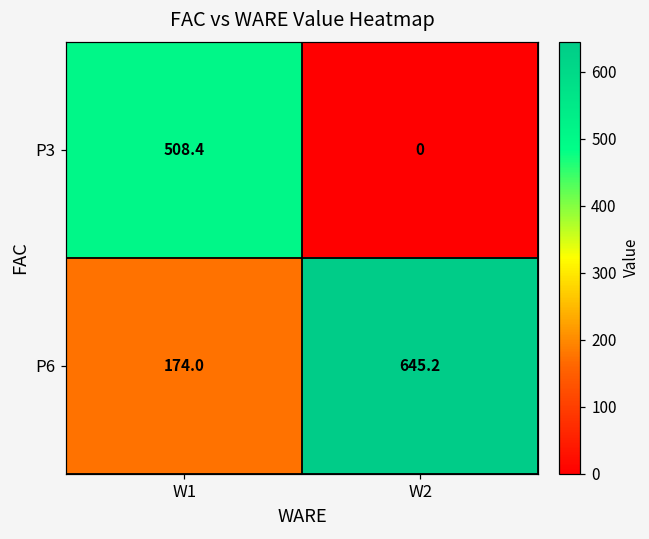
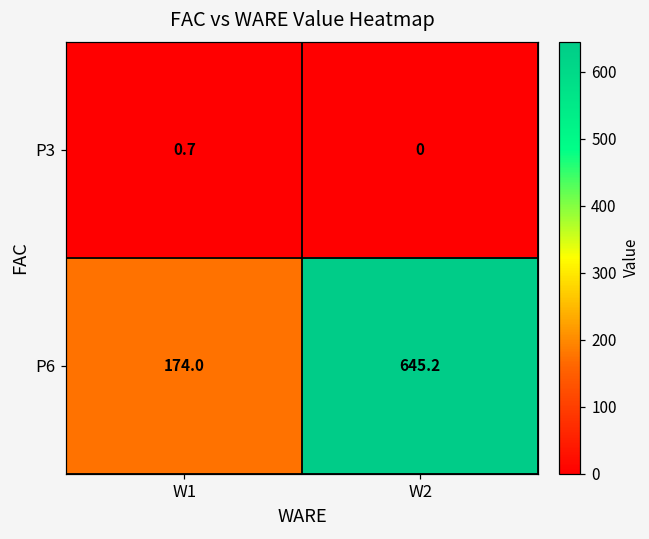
  {
    "P3": {
-     "W1": 508.4,
+     "W1": 0.7,
      "W2": 0
    },
    "P6": {
      "W1": 174.0,
      "W2": 645.2
    }
  }
